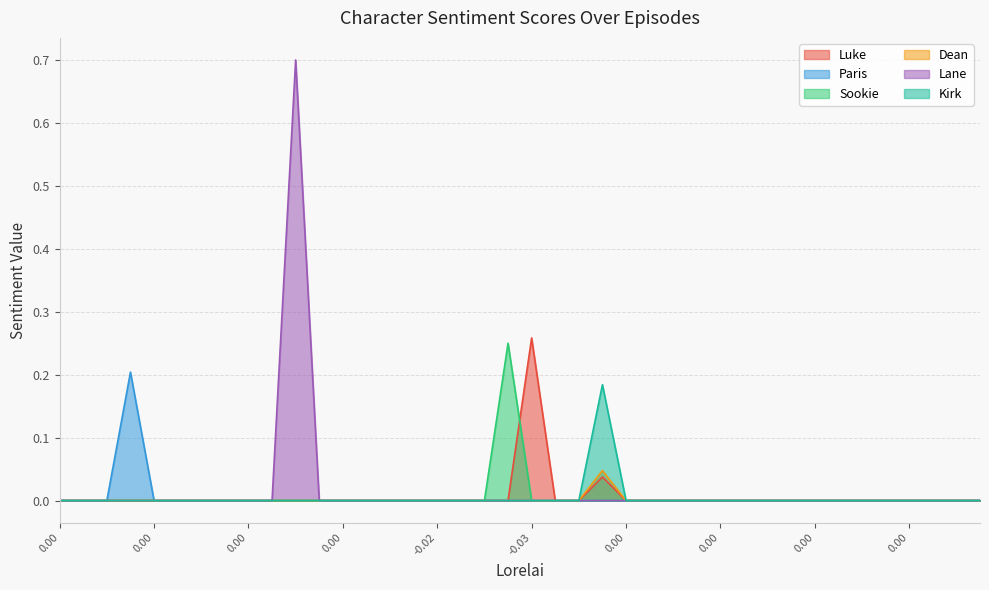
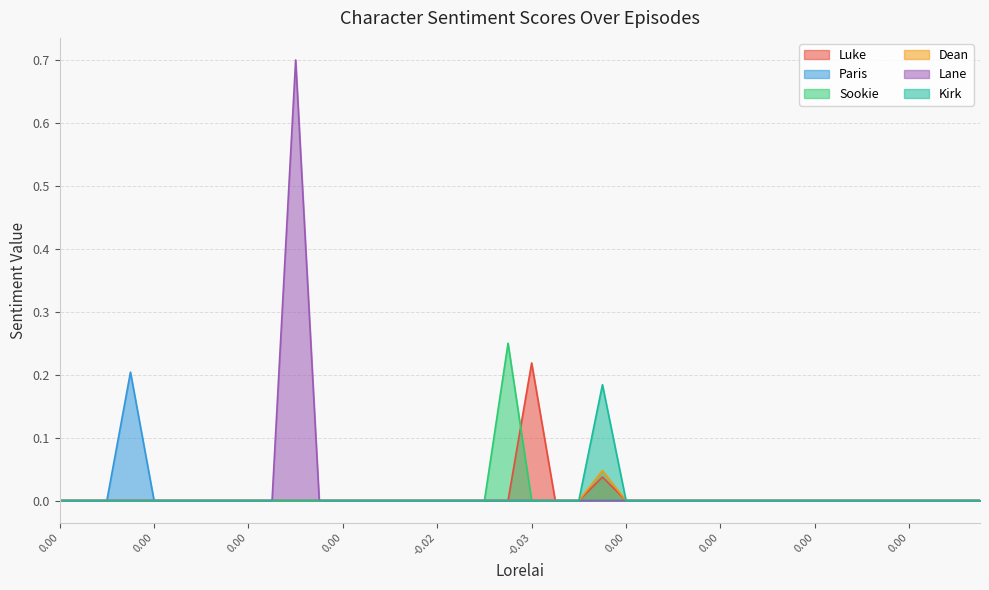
  {
    "Luke": {
-     "-0.03": 0.26
+     "-0.03": 0.22
    }
  }
